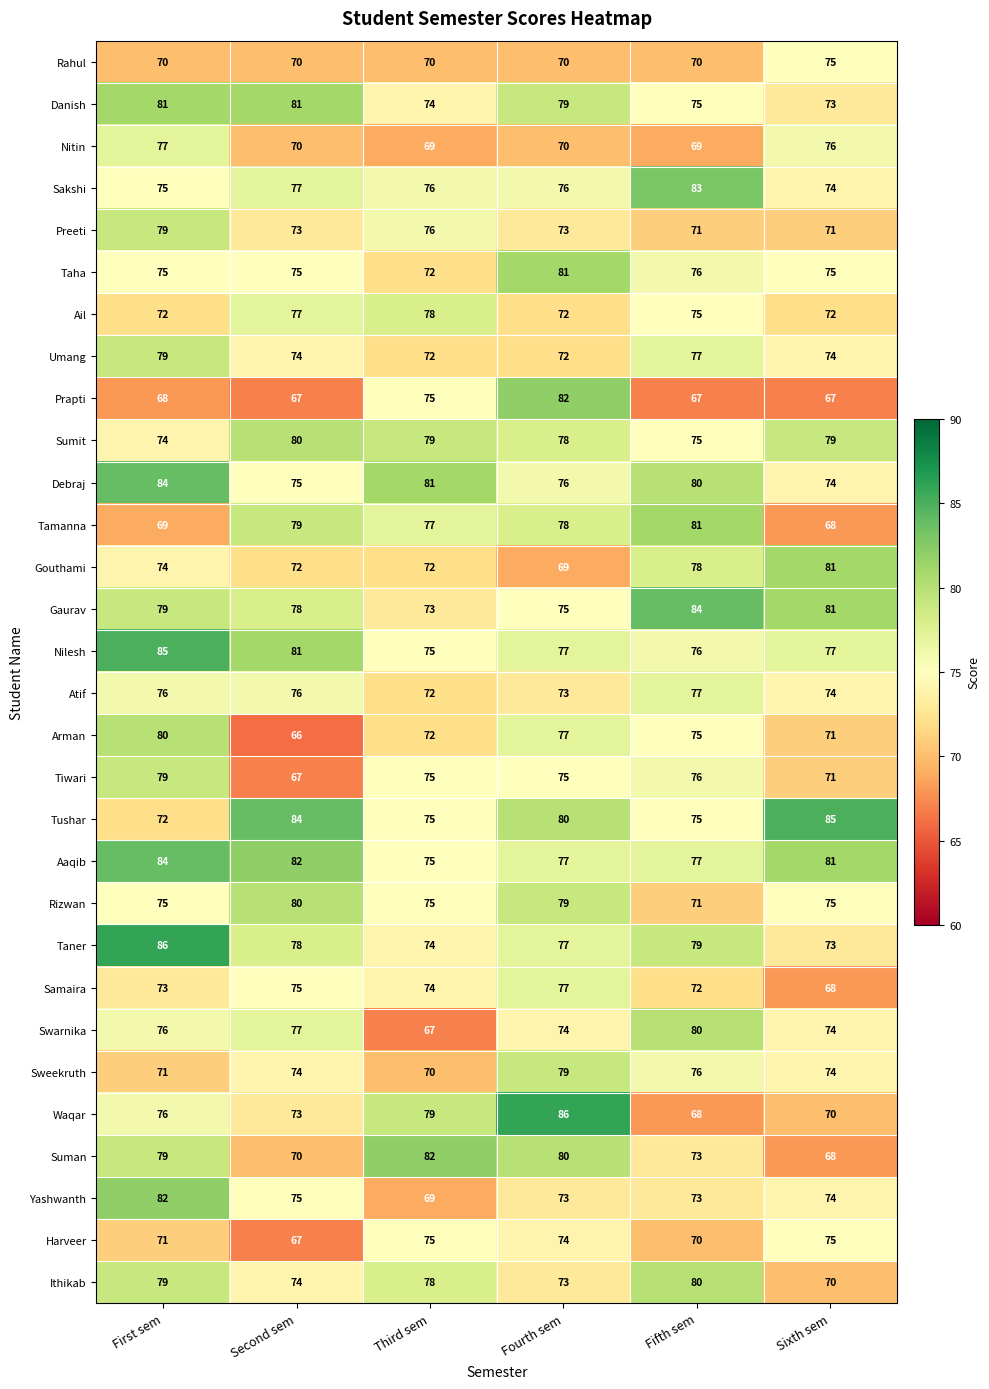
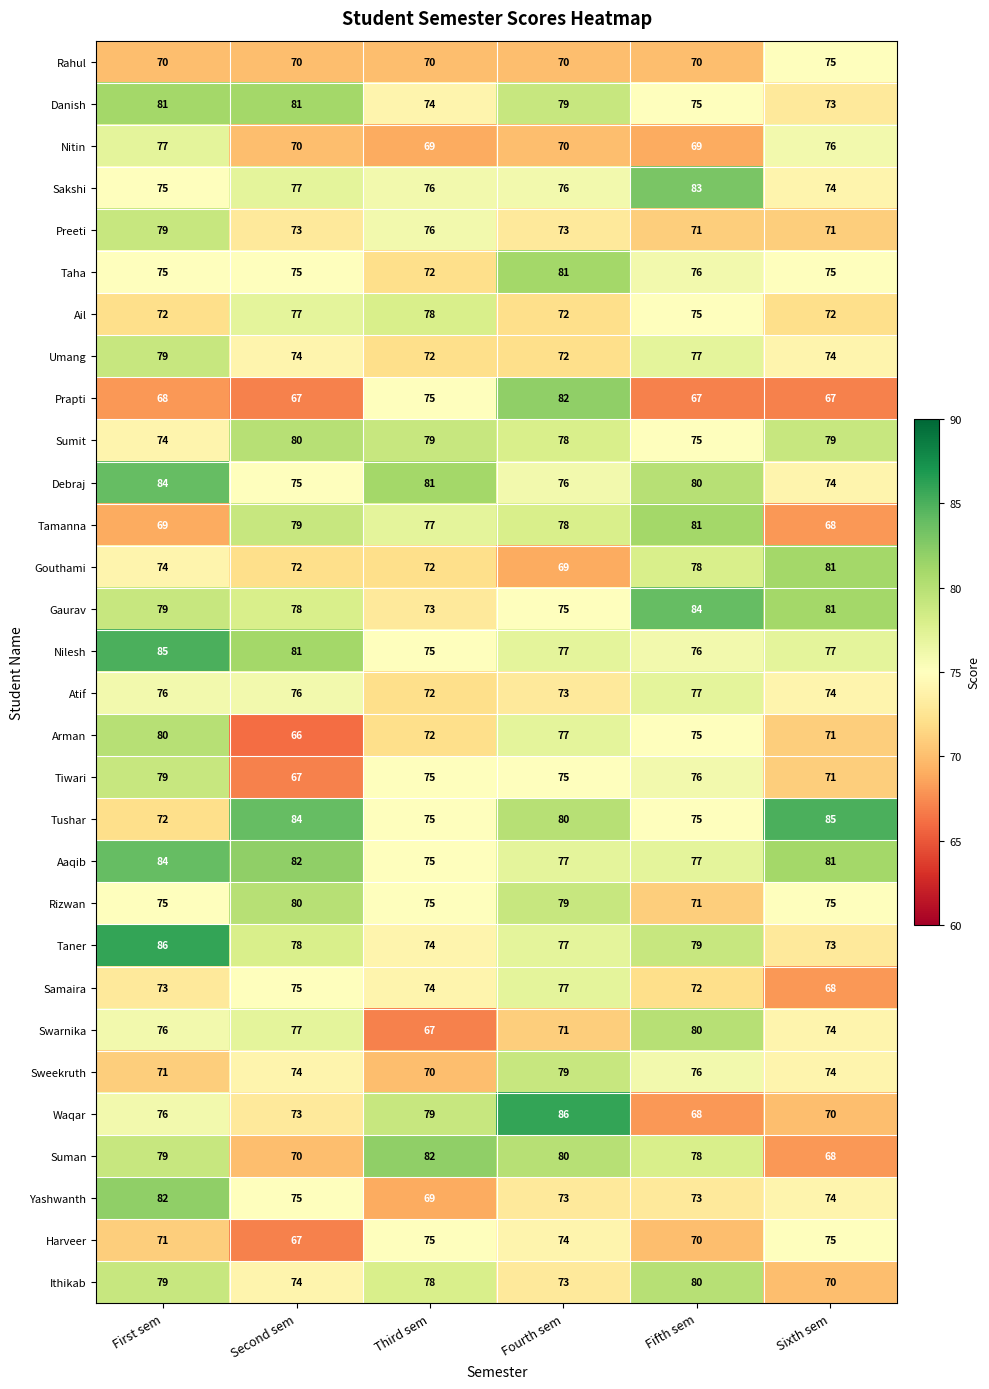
  {
    "Rahul": {
      "First sem": 70,
      "Second sem": 70,
      "Third sem": 70,
      "Fourth sem": 70,
      "Fifth sem": 70,
      "Sixth sem": 75
    },
    "Danish": {
      "First sem": 81,
      "Second sem": 81,
      "Third sem": 74,
      "Fourth sem": 79,
      "Fifth sem": 75,
      "Sixth sem": 73
    },
    "Nitin": {
      "First sem": 77,
      "Second sem": 70,
      "Third sem": 69,
      "Fourth sem": 70,
      "Fifth sem": 69,
      "Sixth sem": 76
    },
    "Sakshi": {
      "First sem": 75,
      "Second sem": 77,
      "Third sem": 76,
      "Fourth sem": 76,
      "Fifth sem": 83,
      "Sixth sem": 74
    },
    "Preeti": {
      "First sem": 79,
      "Second sem": 73,
      "Third sem": 76,
      "Fourth sem": 73,
      "Fifth sem": 71,
      "Sixth sem": 71
    },
    "Taha": {
      "First sem": 75,
      "Second sem": 75,
      "Third sem": 72,
      "Fourth sem": 81,
      "Fifth sem": 76,
      "Sixth sem": 75
    },
    "Ail": {
      "First sem": 72,
      "Second sem": 77,
      "Third sem": 78,
      "Fourth sem": 72,
      "Fifth sem": 75,
      "Sixth sem": 72
    },
    "Umang": {
      "First sem": 79,
      "Second sem": 74,
      "Third sem": 72,
      "Fourth sem": 72,
      "Fifth sem": 77,
      "Sixth sem": 74
    },
    "Prapti": {
      "First sem": 68,
      "Second sem": 67,
      "Third sem": 75,
      "Fourth sem": 82,
      "Fifth sem": 67,
      "Sixth sem": 67
    },
    "Sumit": {
      "First sem": 74,
      "Second sem": 80,
      "Third sem": 79,
      "Fourth sem": 78,
      "Fifth sem": 75,
      "Sixth sem": 79
    },
    "Debraj": {
      "First sem": 84,
      "Second sem": 75,
      "Third sem": 81,
      "Fourth sem": 76,
      "Fifth sem": 80,
      "Sixth sem": 74
    },
    "Tamanna": {
      "First sem": 69,
      "Second sem": 79,
      "Third sem": 77,
      "Fourth sem": 78,
      "Fifth sem": 81,
      "Sixth sem": 68
    },
    "Gouthami": {
      "First sem": 74,
      "Second sem": 72,
      "Third sem": 72,
      "Fourth sem": 69,
      "Fifth sem": 78,
      "Sixth sem": 81
    },
    "Gaurav": {
      "First sem": 79,
      "Second sem": 78,
      "Third sem": 73,
      "Fourth sem": 75,
      "Fifth sem": 84,
      "Sixth sem": 81
    },
    "Nilesh": {
      "First sem": 85,
      "Second sem": 81,
      "Third sem": 75,
      "Fourth sem": 77,
      "Fifth sem": 76,
      "Sixth sem": 77
    },
    "Atif": {
      "First sem": 76,
      "Second sem": 76,
      "Third sem": 72,
      "Fourth sem": 73,
      "Fifth sem": 77,
      "Sixth sem": 74
    },
    "Arman": {
      "First sem": 80,
      "Second sem": 66,
      "Third sem": 72,
      "Fourth sem": 77,
      "Fifth sem": 75,
      "Sixth sem": 71
    },
    "Tiwari": {
      "First sem": 79,
      "Second sem": 67,
      "Third sem": 75,
      "Fourth sem": 75,
      "Fifth sem": 76,
      "Sixth sem": 71
    },
    "Tushar": {
      "First sem": 72,
      "Second sem": 84,
      "Third sem": 75,
      "Fourth sem": 80,
      "Fifth sem": 75,
      "Sixth sem": 85
    },
    "Aaqib": {
      "First sem": 84,
      "Second sem": 82,
      "Third sem": 75,
      "Fourth sem": 77,
      "Fifth sem": 77,
      "Sixth sem": 81
    },
    "Rizwan": {
      "First sem": 75,
      "Second sem": 80,
      "Third sem": 75,
      "Fourth sem": 79,
      "Fifth sem": 71,
      "Sixth sem": 75
    },
    "Taner": {
      "First sem": 86,
      "Second sem": 78,
      "Third sem": 74,
      "Fourth sem": 77,
      "Fifth sem": 79,
      "Sixth sem": 73
    },
    "Samaira": {
      "First sem": 73,
      "Second sem": 75,
      "Third sem": 74,
      "Fourth sem": 77,
      "Fifth sem": 72,
      "Sixth sem": 68
    },
    "Swarnika": {
      "First sem": 76,
      "Second sem": 77,
      "Third sem": 67,
-     "Fourth sem": 74,
+     "Fourth sem": 71,
      "Fifth sem": 80,
      "Sixth sem": 74
    },
    "Sweekruth": {
      "First sem": 71,
      "Second sem": 74,
      "Third sem": 70,
      "Fourth sem": 79,
      "Fifth sem": 76,
      "Sixth sem": 74
    },
    "Waqar": {
      "First sem": 76,
      "Second sem": 73,
      "Third sem": 79,
      "Fourth sem": 86,
      "Fifth sem": 68,
      "Sixth sem": 70
    },
    "Suman": {
      "First sem": 79,
      "Second sem": 70,
      "Third sem": 82,
      "Fourth sem": 80,
-     "Fifth sem": 73,
+     "Fifth sem": 78,
      "Sixth sem": 68
    },
    "Yashwanth": {
      "First sem": 82,
      "Second sem": 75,
      "Third sem": 69,
      "Fourth sem": 73,
      "Fifth sem": 73,
      "Sixth sem": 74
    },
    "Harveer": {
      "First sem": 71,
      "Second sem": 67,
      "Third sem": 75,
      "Fourth sem": 74,
      "Fifth sem": 70,
      "Sixth sem": 75
    },
    "Ithikab": {
      "First sem": 79,
      "Second sem": 74,
      "Third sem": 78,
      "Fourth sem": 73,
      "Fifth sem": 80,
      "Sixth sem": 70
    }
  }
